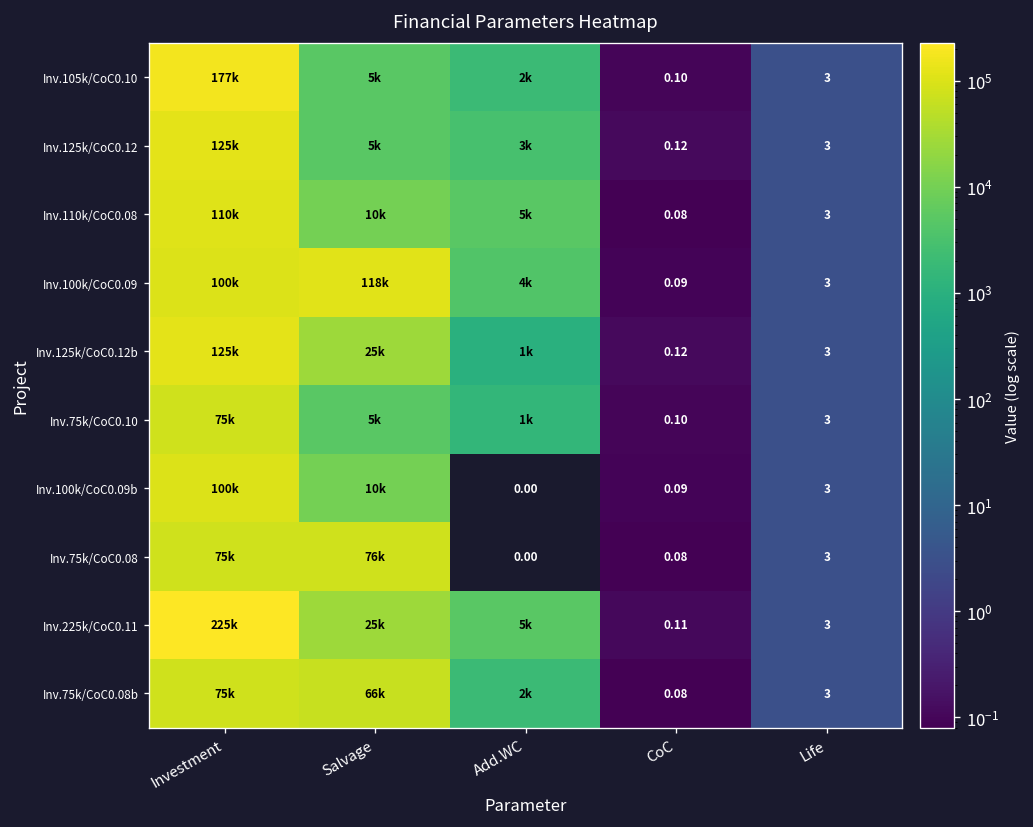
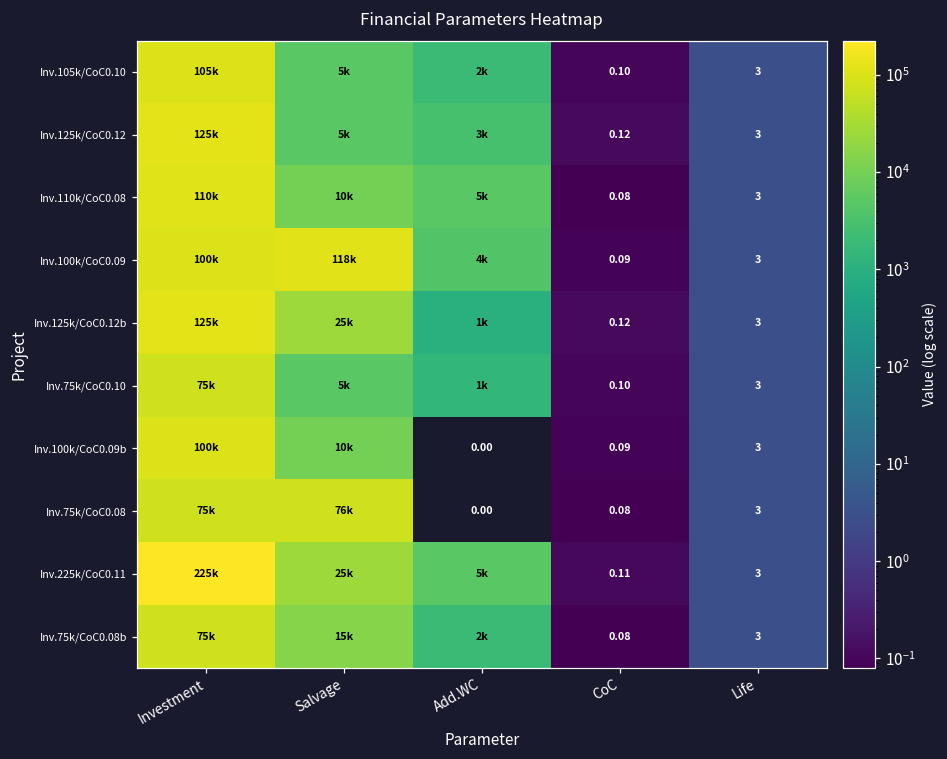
  {
    "Inv.105k/CoC0.10": {
-     "Investment": "177k",
+     "Investment": "105k",
      "Salvage": "5k",
      "Add.WC": "2k",
      "CoC": "0.10",
      "Life": "3"
    },
    "Inv.125k/CoC0.12": {
      "Investment": "125k",
      "Salvage": "5k",
      "Add.WC": "3k",
      "CoC": "0.12",
      "Life": "3"
    },
    "Inv.110k/CoC0.08": {
      "Investment": "110k",
      "Salvage": "10k",
      "Add.WC": "5k",
      "CoC": "0.08",
      "Life": "3"
    },
    "Inv.100k/CoC0.09": {
      "Investment": "100k",
      "Salvage": "118k",
      "Add.WC": "4k",
      "CoC": "0.09",
      "Life": "3"
    },
    "Inv.125k/CoC0.12b": {
      "Investment": "125k",
      "Salvage": "25k",
      "Add.WC": "1k",
      "CoC": "0.12",
      "Life": "3"
    },
    "Inv.75k/CoC0.10": {
      "Investment": "75k",
      "Salvage": "5k",
      "Add.WC": "1k",
      "CoC": "0.10",
      "Life": "3"
    },
    "Inv.100k/CoC0.09b": {
      "Investment": "100k",
      "Salvage": "10k",
      "Add.WC": "0.00",
      "CoC": "0.09",
      "Life": "3"
    },
    "Inv.75k/CoC0.08": {
      "Investment": "75k",
      "Salvage": "76k",
      "Add.WC": "0.00",
      "CoC": "0.08",
      "Life": "3"
    },
    "Inv.225k/CoC0.11": {
      "Investment": "225k",
      "Salvage": "25k",
      "Add.WC": "5k",
      "CoC": "0.11",
      "Life": "3"
    },
    "Inv.75k/CoC0.08b": {
      "Investment": "75k",
-     "Salvage": "66k",
+     "Salvage": "15k",
      "Add.WC": "2k",
      "CoC": "0.08",
      "Life": "3"
    }
  }
